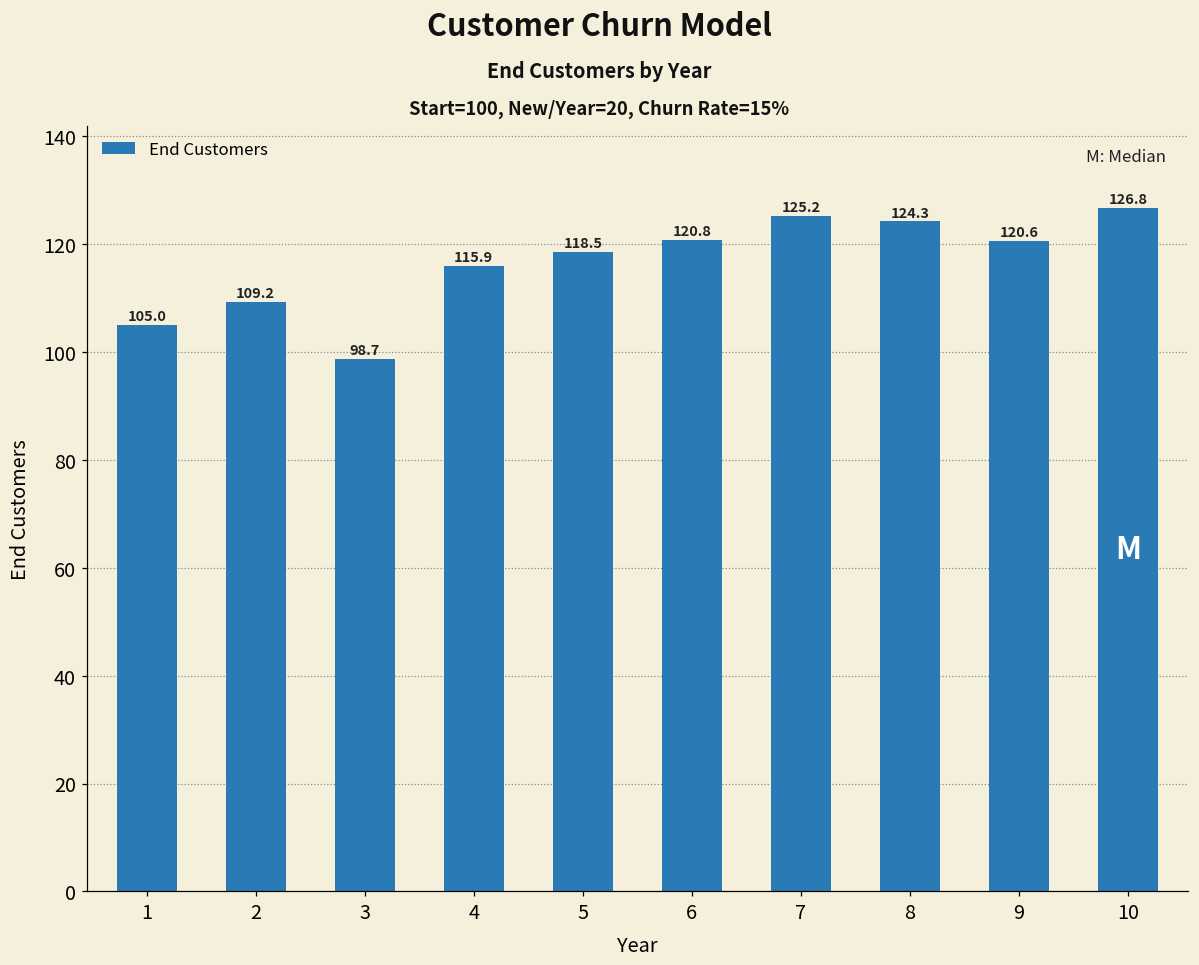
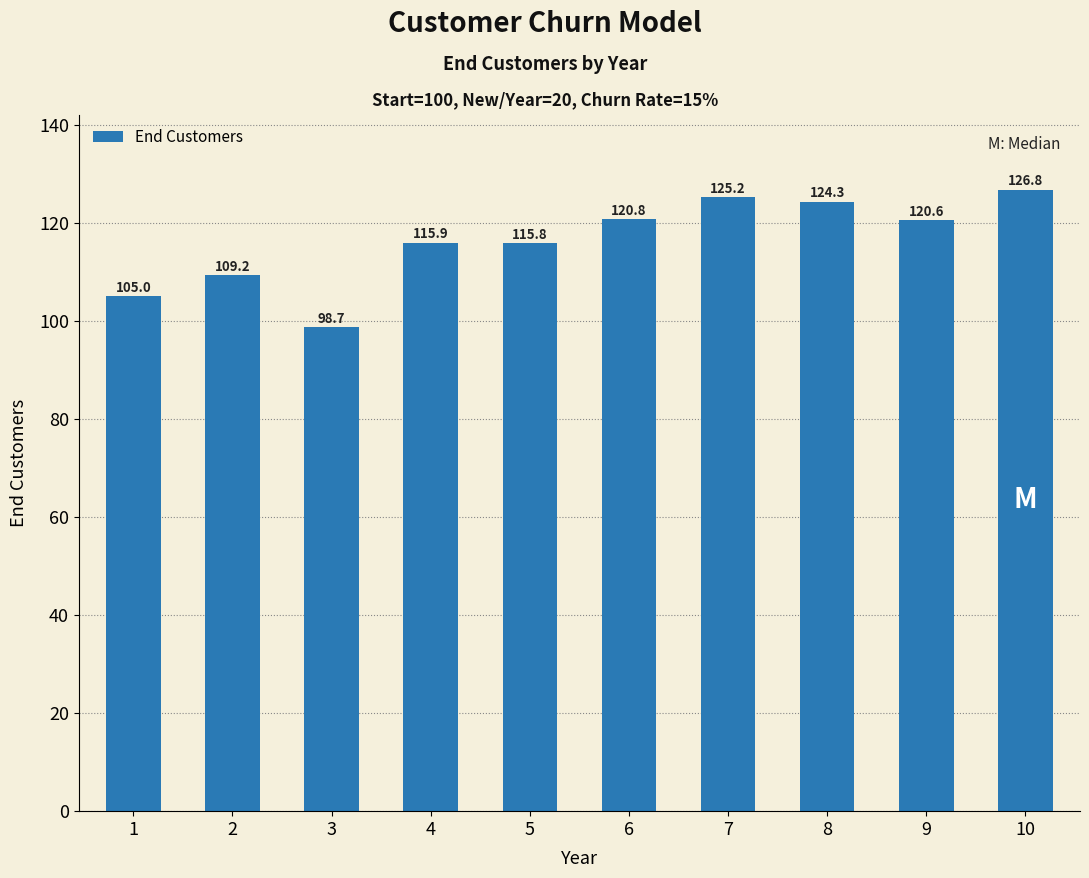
  {
    "1": 105.0,
    "2": 109.2,
    "3": 98.7,
    "4": 115.9,
-   "5": 118.5,
+   "5": 115.8,
    "6": 120.8,
    "7": 125.2,
    "8": 124.3,
    "9": 120.6,
    "10": 126.8
  }
